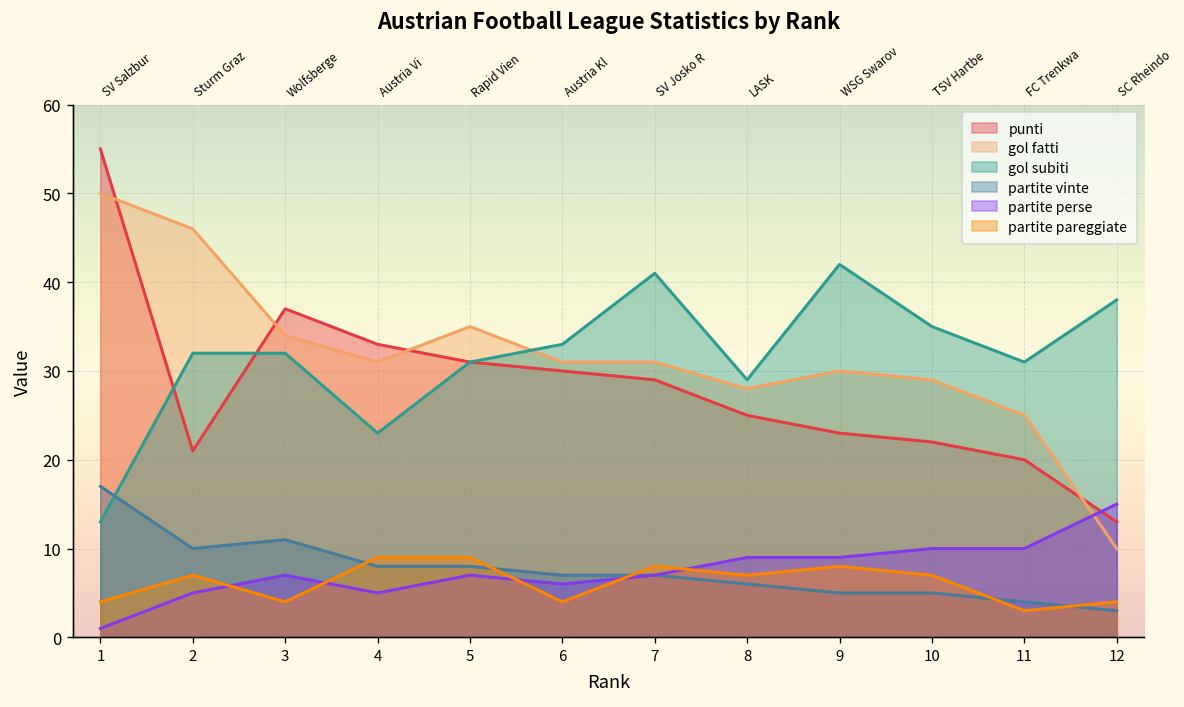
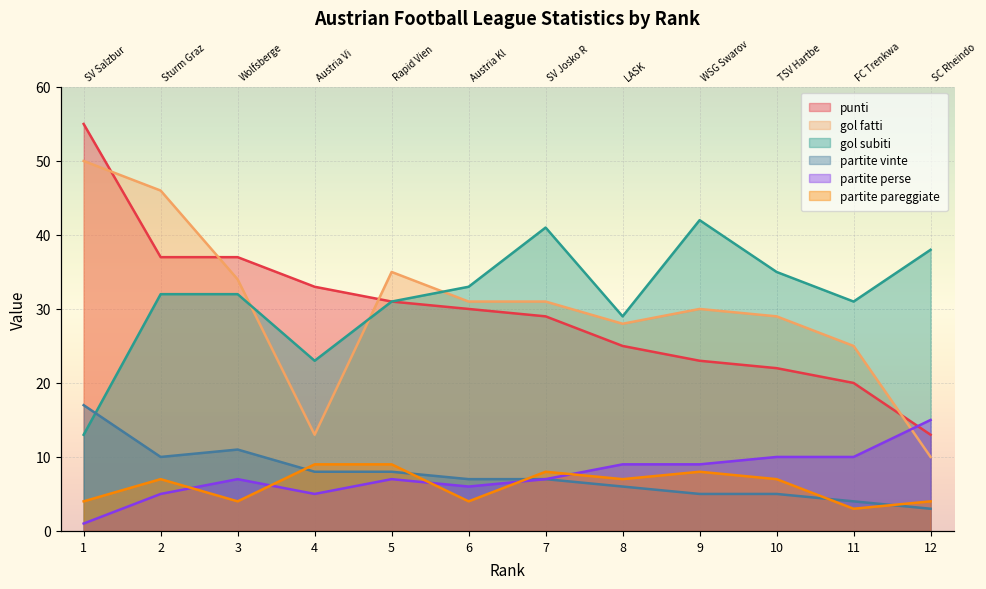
  {
    "punti": {
      "1": 55,
-     "2": 21,
+     "2": 37,
      "3": 37,
      "4": 33,
      "6": 30,
      "7": 29,
      "8": 25,
      "9": 23,
      "10": 22,
      "11": 20,
      "12": 13
    },
    "gol fatti": {
      "1": 50,
      "2": 46,
      "3": 34,
-     "4": 31,
+     "4": 13,
      "5": 35,
      "6": 31,
      "7": 31,
      "8": 28,
      "9": 30,
      "10": 29,
      "11": 25,
      "12": 10
    },
    "partite perse": {
      "1": 1,
      "2": 5,
      "3": 7,
      "4": 5,
      "5": 7,
      "6": 6,
      "8": 9,
      "9": 9,
      "10": 10,
      "11": 10,
      "12": 15
    },
    "partite pareggiate": {
      "1": 4,
      "2": 7,
      "3": 4,
      "4": 9,
      "5": 9,
      "6": 4,
      "7": 8,
      "8": 7,
      "9": 8,
      "10": 7,
      "11": 3,
      "12": 4
    }
  }
